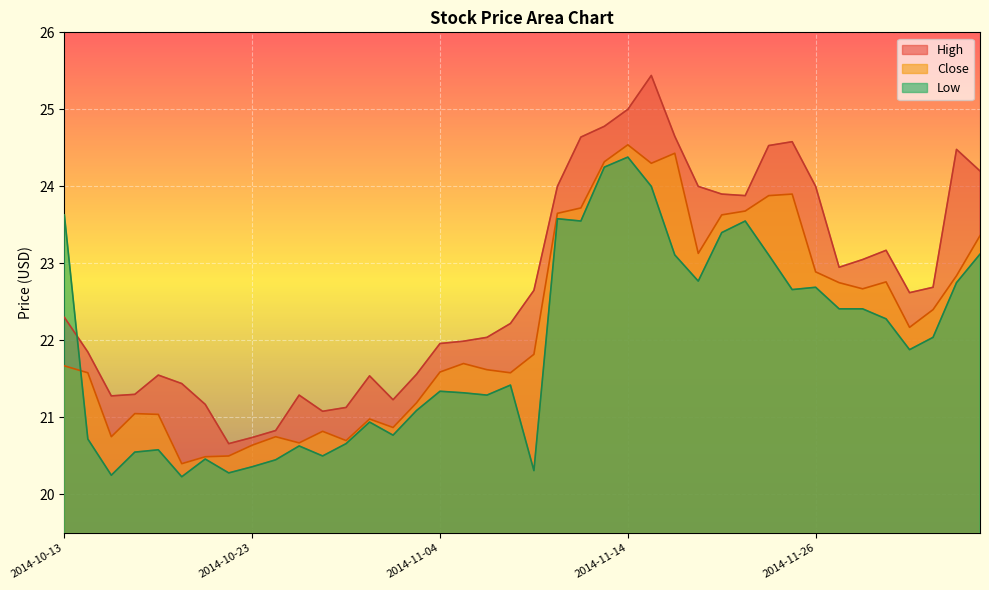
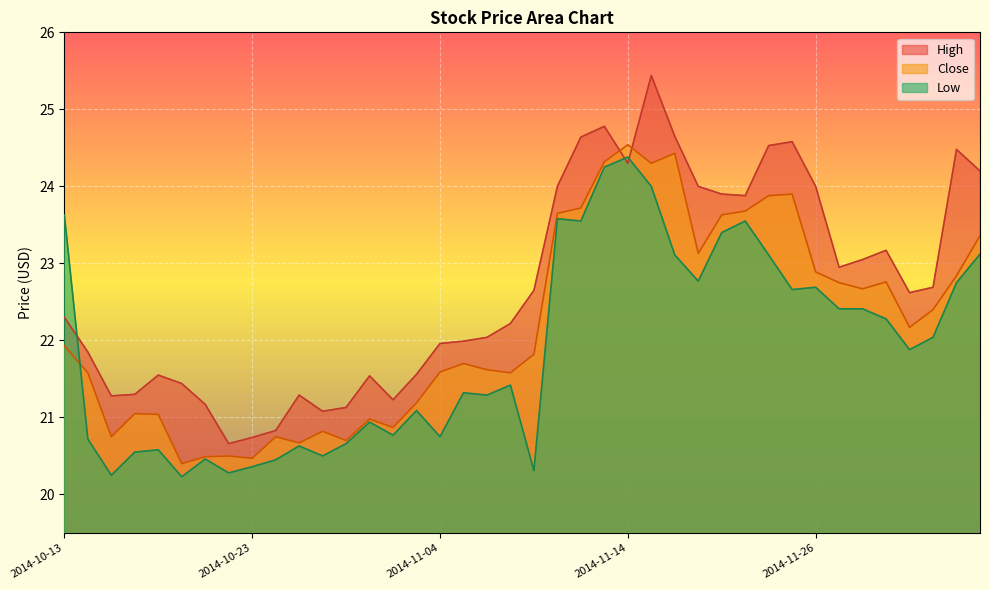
  {
    "High": {
      "2014-10-13": 22.3,
      "2014-10-23": 20.7,
      "2014-11-04": 22.0,
-     "2014-11-14": 25.0,
+     "2014-11-14": 24.3,
      "2014-11-26": 24.0
    },
    "Close": {
-     "2014-10-13": 21.7,
-     "2014-10-23": 20.6,
+     "2014-10-13": 21.9,
+     "2014-10-23": 20.5,
      "2014-11-04": 21.6,
      "2014-11-14": 24.5,
      "2014-11-26": 22.9
    },
    "Low": {
      "2014-10-13": 23.6,
      "2014-10-23": 20.4,
-     "2014-11-04": 21.3,
+     "2014-11-04": 20.8,
      "2014-11-14": 24.4,
      "2014-11-26": 22.7
    }
  }
